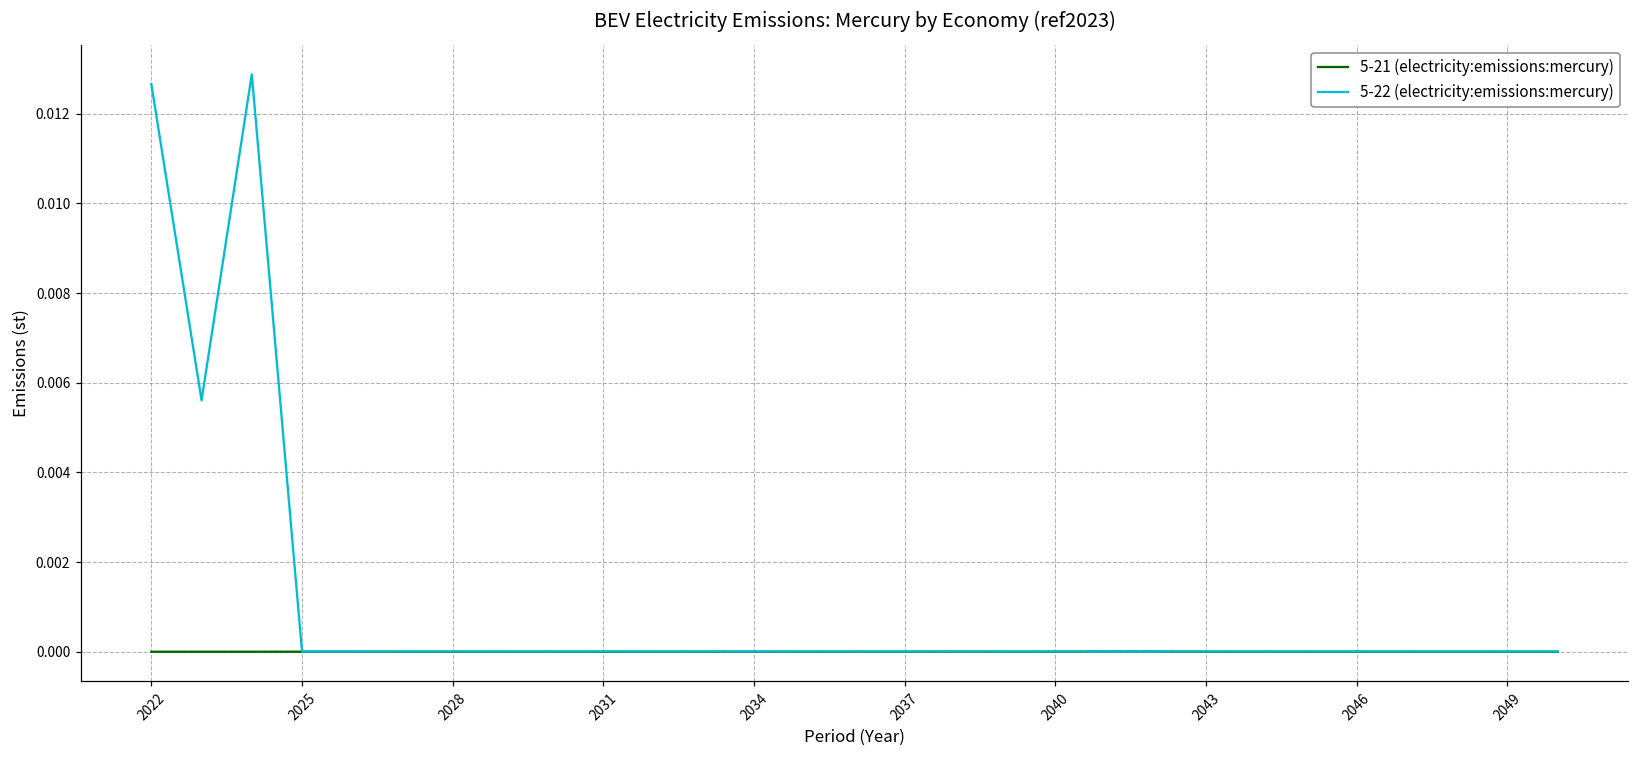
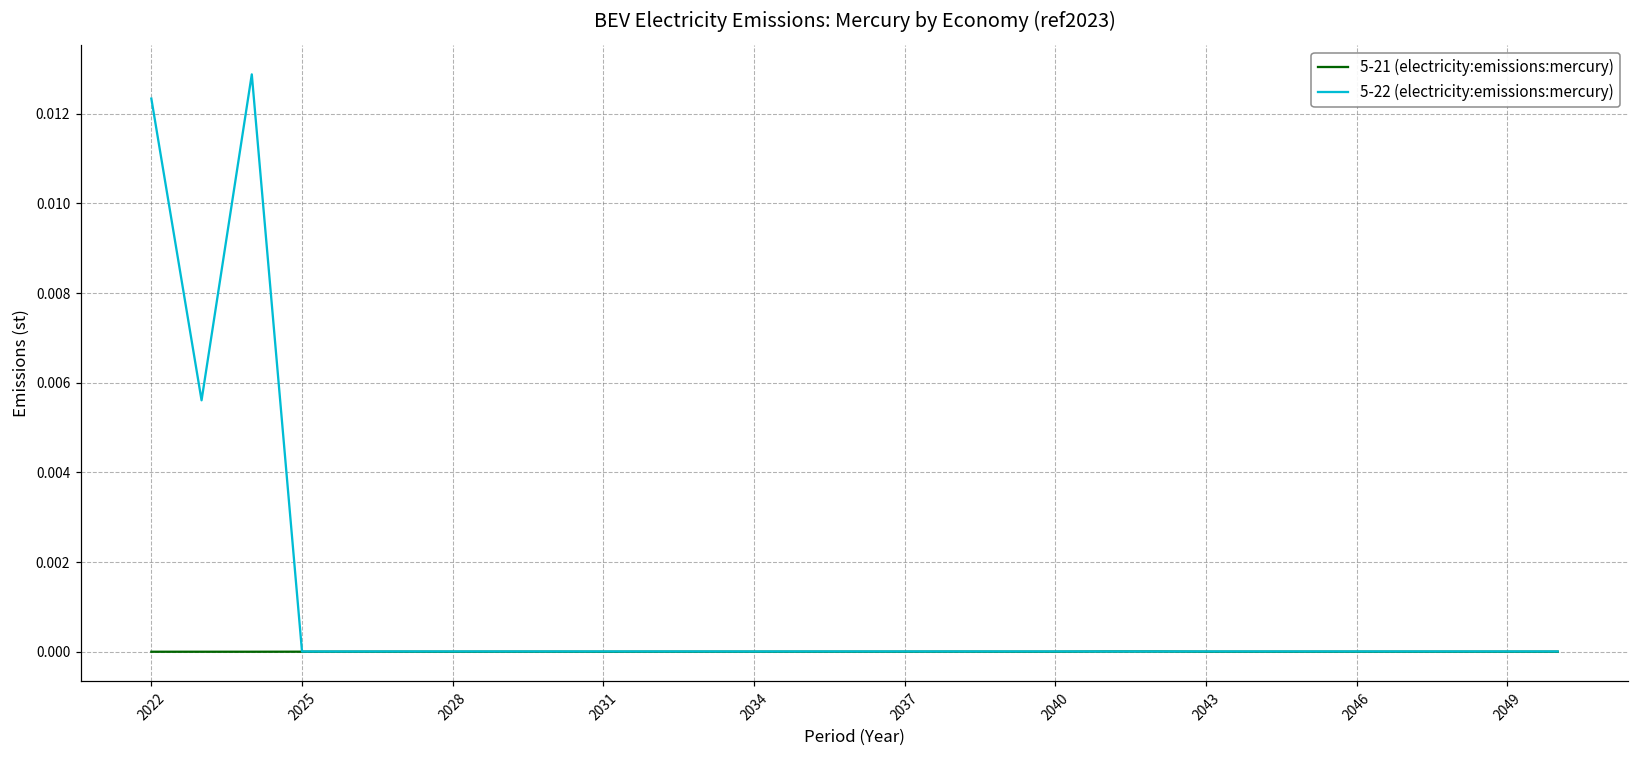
  {
    "5-21 (electricity:emissions:mercury)": {
      "2022": 0.0000
    },
    "5-22 (electricity:emissions:mercury)": {
-     "2022": 0.0127
+     "2022": 0.0123
    }
  }
